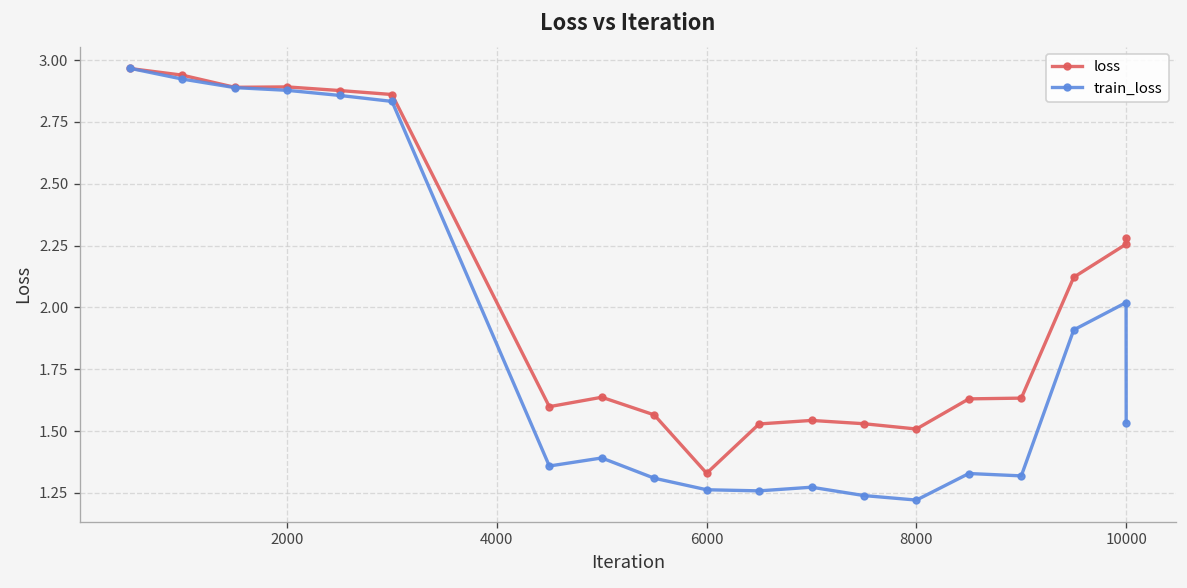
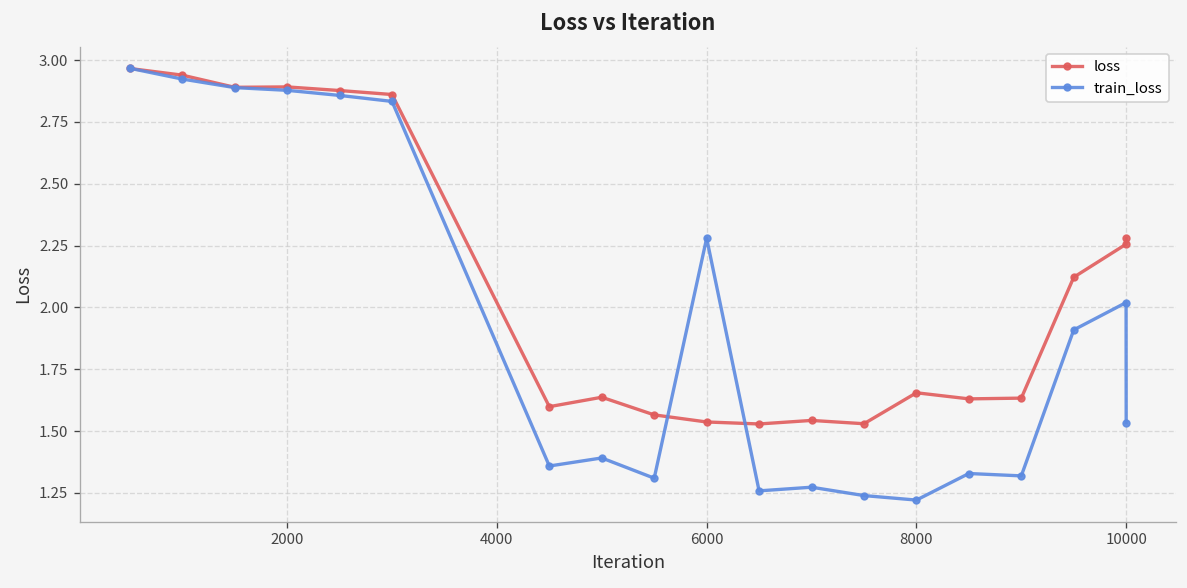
  {
    "loss": {
      "2000": 2.89,
-     "6000": 1.33,
-     "8000": 1.51,
+     "6000": 1.54,
+     "8000": 1.66,
      "10000": 2.28
    },
    "train_loss": {
      "2000": 2.88,
-     "6000": 1.26,
+     "6000": 2.28,
      "8000": 1.22,
      "10000": 1.53
    }
  }
